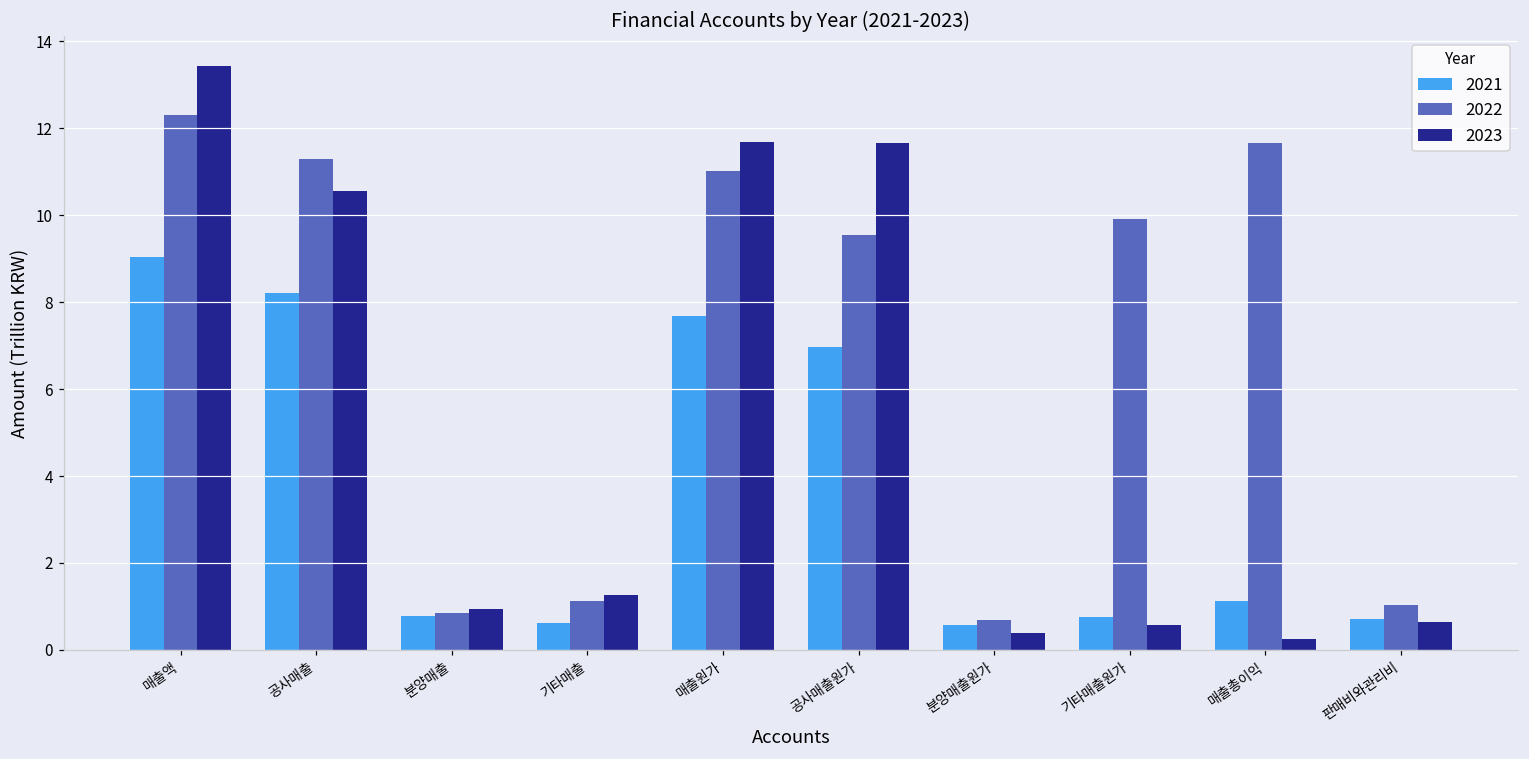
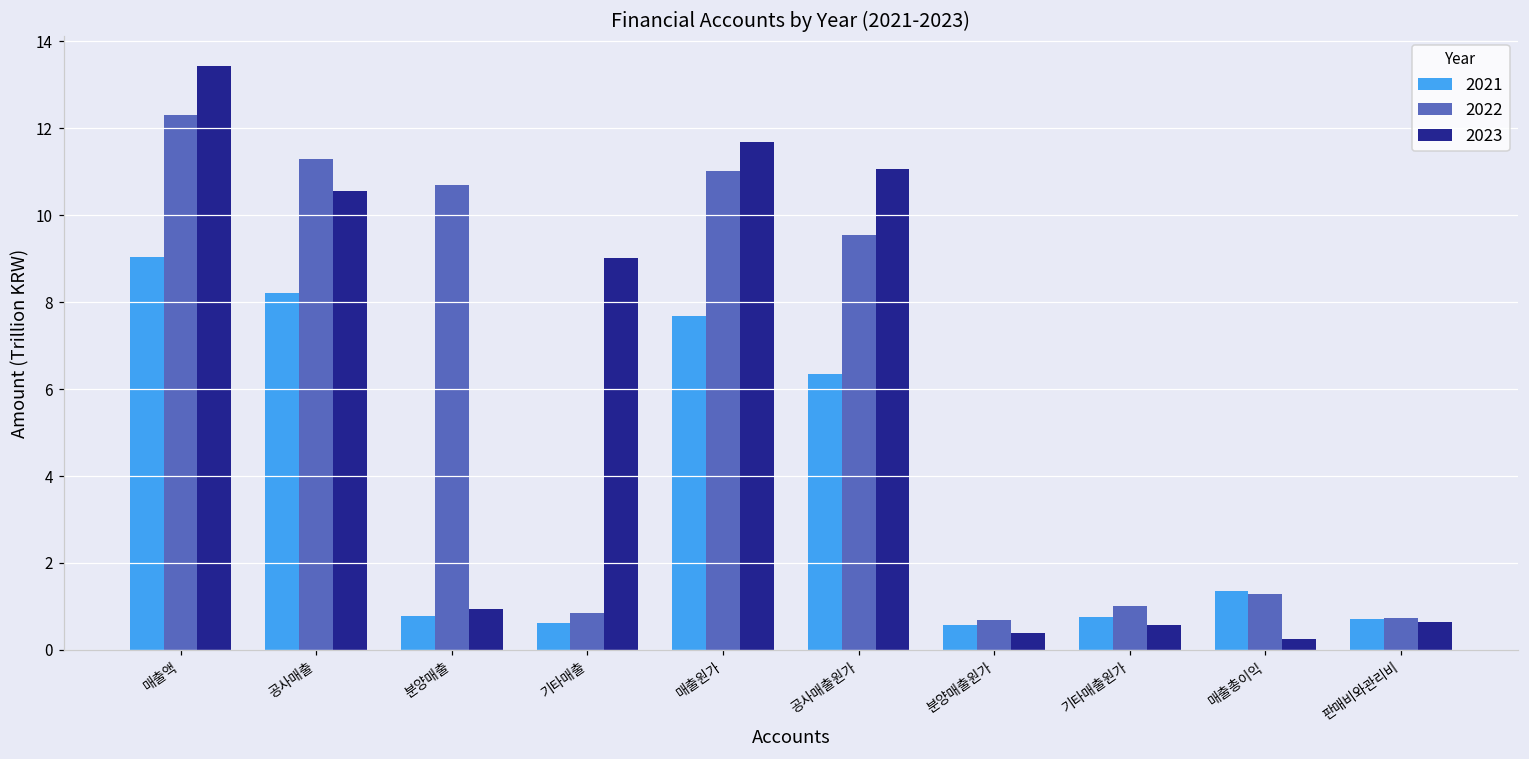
  {
    "2021": {
      "매출액": 9.0,
      "공사매출": 8.2,
      "분양매출": 0.8,
      "기타매출": 0.6,
      "매출원가": 7.7,
-     "공사매출원가": 7.0,
+     "공사매출원가": 6.3,
      "분양매출원가": 0.6,
      "기타매출원가": 0.8,
-     "매출총이익": 1.1,
+     "매출총이익": 1.4,
      "판매비와관리비": 0.7
    },
    "2022": {
      "매출액": 12.3,
      "공사매출": 11.3,
-     "분양매출": 0.8,
-     "기타매출": 1.1,
+     "분양매출": 10.7,
+     "기타매출": 0.8,
      "매출원가": 11.0,
      "공사매출원가": 9.5,
      "분양매출원가": 0.7,
-     "기타매출원가": 9.9,
-     "매출총이익": 11.6,
-     "판매비와관리비": 1.0
+     "기타매출원가": 1.0,
+     "매출총이익": 1.3,
+     "판매비와관리비": 0.7
    },
    "2023": {
      "매출액": 13.4,
      "공사매출": 10.6,
      "분양매출": 0.9,
-     "기타매출": 1.3,
+     "기타매출": 9.0,
      "매출원가": 11.7,
-     "공사매출원가": 11.7,
+     "공사매출원가": 11.1,
      "분양매출원가": 0.4,
      "기타매출원가": 0.6,
      "매출총이익": 0.3,
      "판매비와관리비": 0.7
    }
  }
